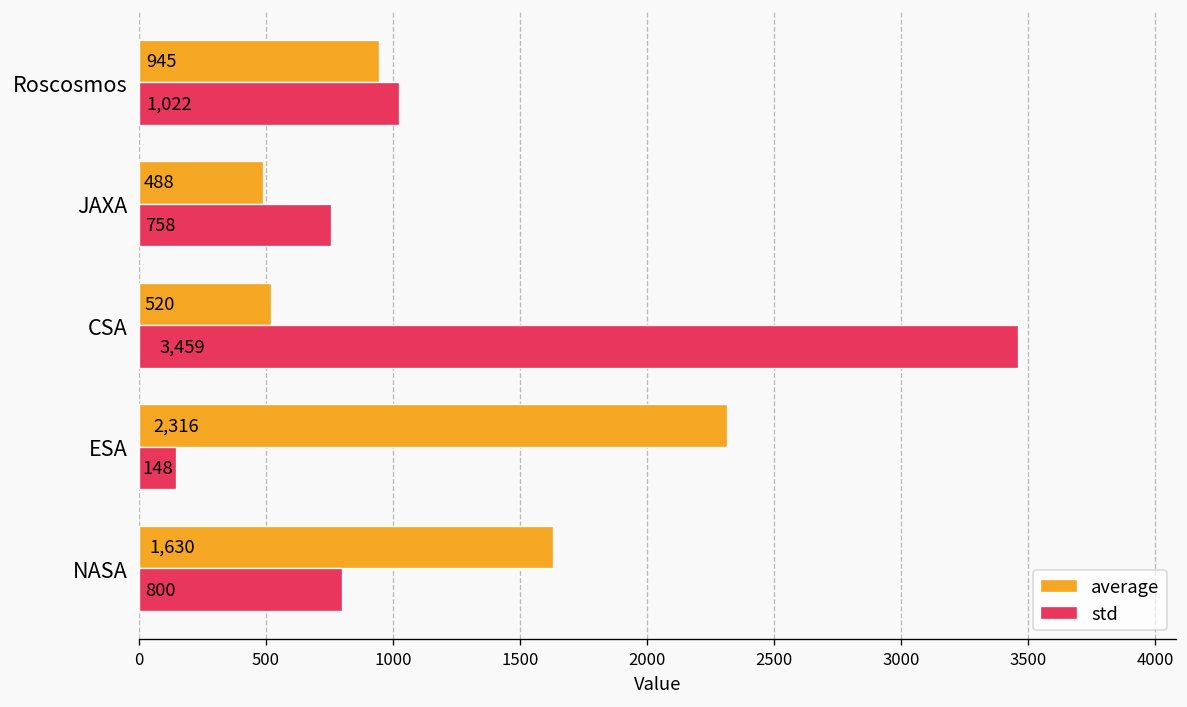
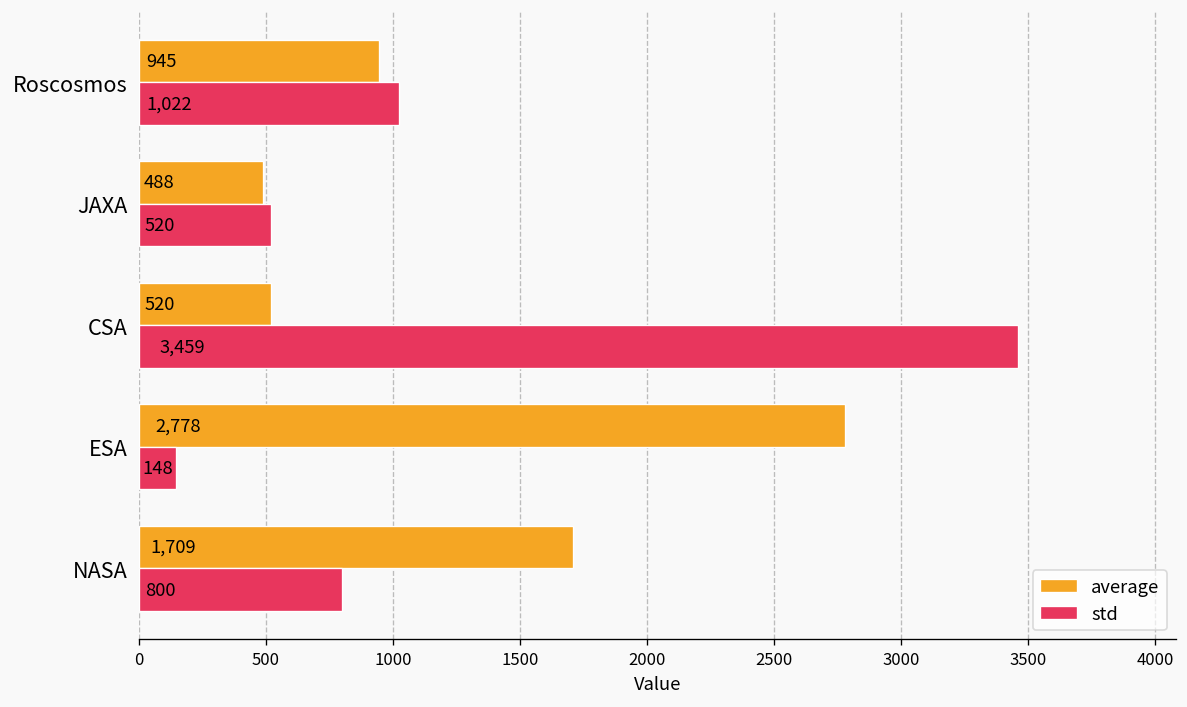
  {
    "average": {
      "Roscosmos": "945",
      "JAXA": "488",
      "CSA": "520",
-     "ESA": "2,316",
-     "NASA": "1,630"
+     "ESA": "2,778",
+     "NASA": "1,709"
    },
    "std": {
      "Roscosmos": "1,022",
-     "JAXA": "758",
+     "JAXA": "520",
      "CSA": "3,459",
      "ESA": "148",
      "NASA": "800"
    }
  }
